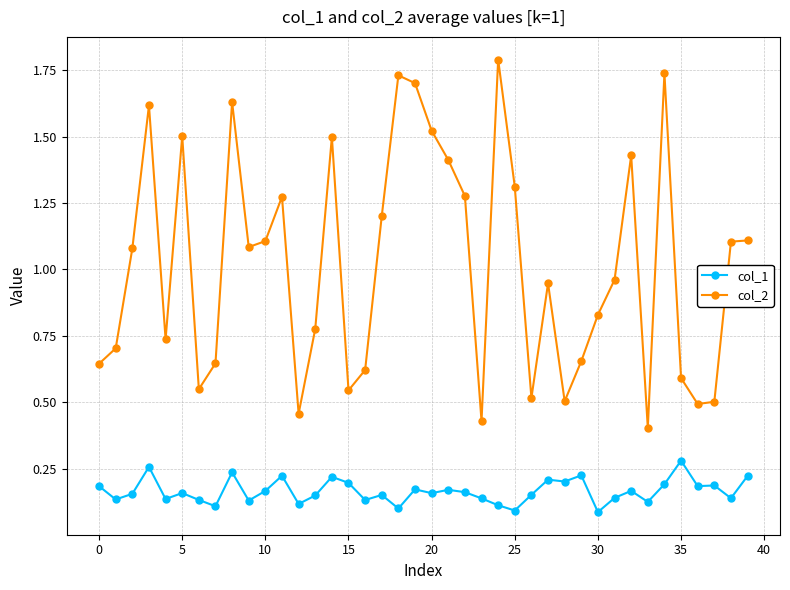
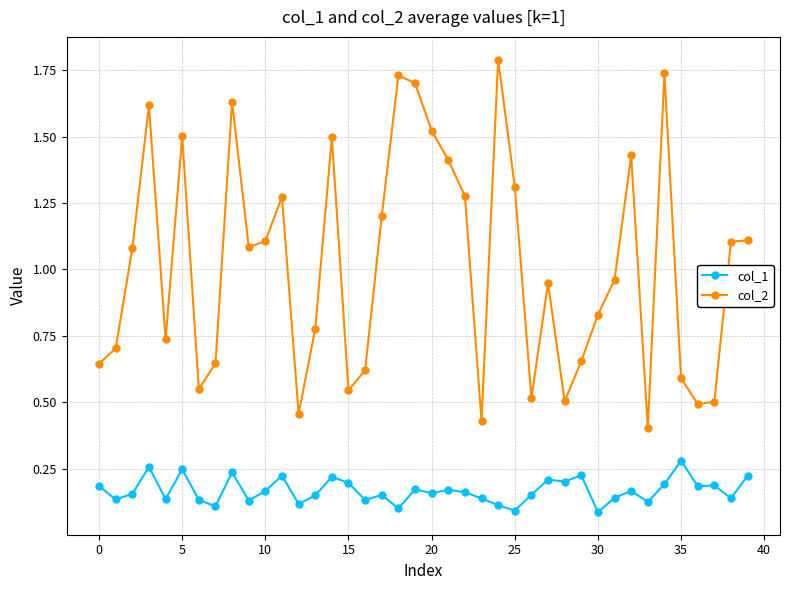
  {
    "col_1": {
      "0": 0.18,
-     "5": 0.16,
+     "5": 0.25,
      "10": 0.17,
      "15": 0.20,
      "20": 0.16,
      "25": 0.09,
      "30": 0.09,
      "35": 0.28
    },
    "col_2": {
      "0": 0.64,
      "5": 1.50,
      "10": 1.11,
      "15": 0.54,
      "20": 1.52,
      "25": 1.31,
      "30": 0.83,
      "35": 0.59
    }
  }
